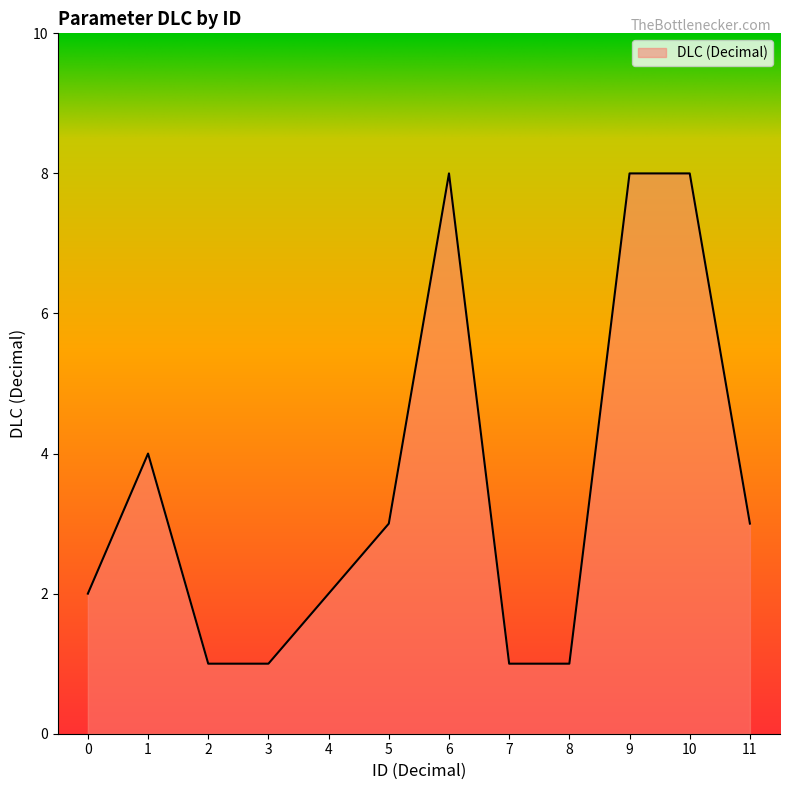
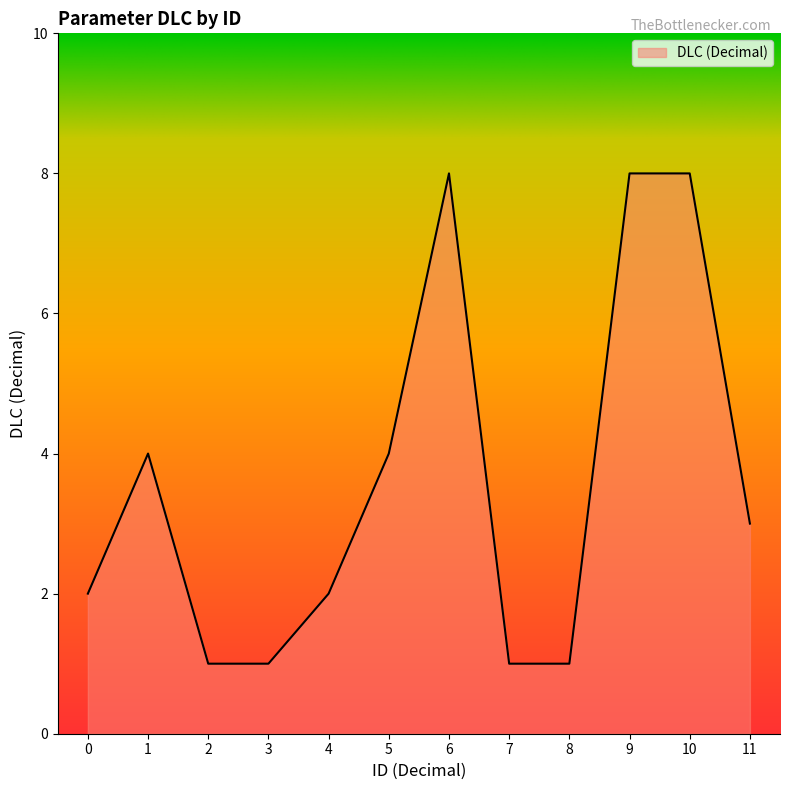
  {
    "0": 2,
    "1": 4,
    "2": 1,
    "3": 1,
    "4": 2,
-   "5": 3,
+   "5": 4,
    "6": 8,
    "7": 1,
    "8": 1,
    "9": 8,
    "10": 8,
    "11": 3
  }
